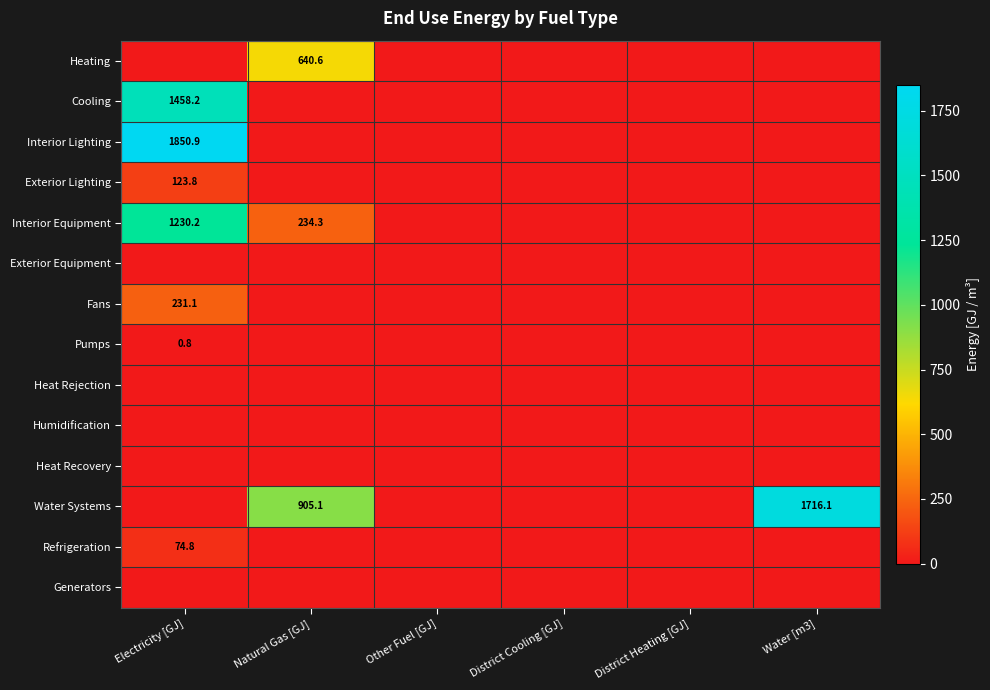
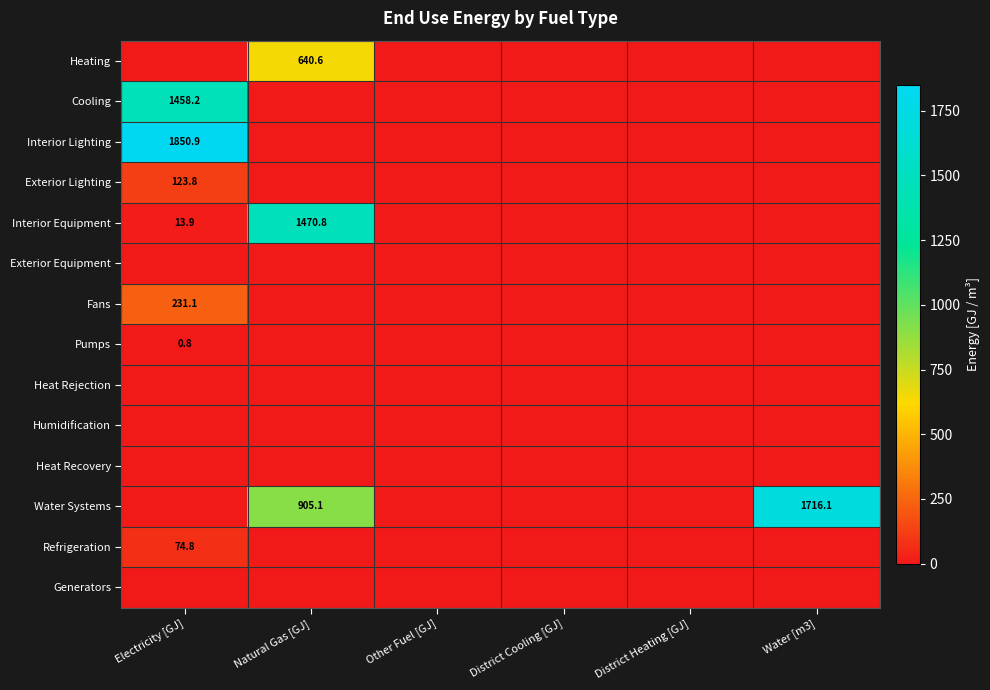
  {
    "Heating": {
      "Natural Gas [GJ]": 640.6
    },
    "Cooling": {
      "Electricity [GJ]": 1458.2
    },
    "Interior Lighting": {
      "Electricity [GJ]": 1850.9
    },
    "Exterior Lighting": {
      "Electricity [GJ]": 123.8
    },
    "Interior Equipment": {
-     "Electricity [GJ]": 1230.2,
-     "Natural Gas [GJ]": 234.3
+     "Electricity [GJ]": 13.9,
+     "Natural Gas [GJ]": 1470.8
    },
    "Fans": {
      "Electricity [GJ]": 231.1
    },
    "Pumps": {
      "Electricity [GJ]": 0.8
    },
    "Water Systems": {
      "Natural Gas [GJ]": 905.1,
      "Water [m3]": 1716.1
    },
    "Refrigeration": {
      "Electricity [GJ]": 74.8
    }
  }
